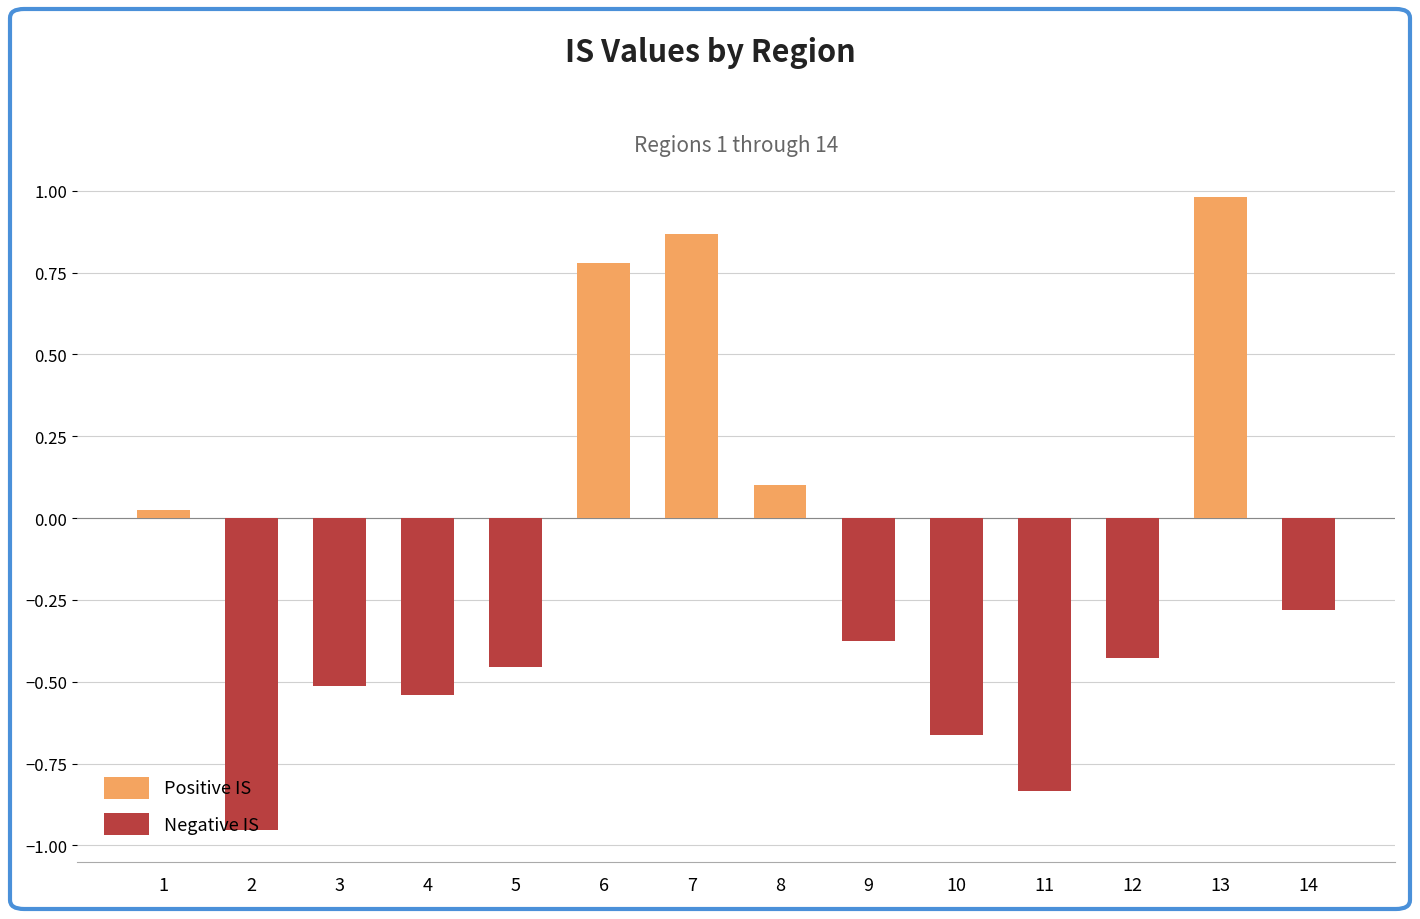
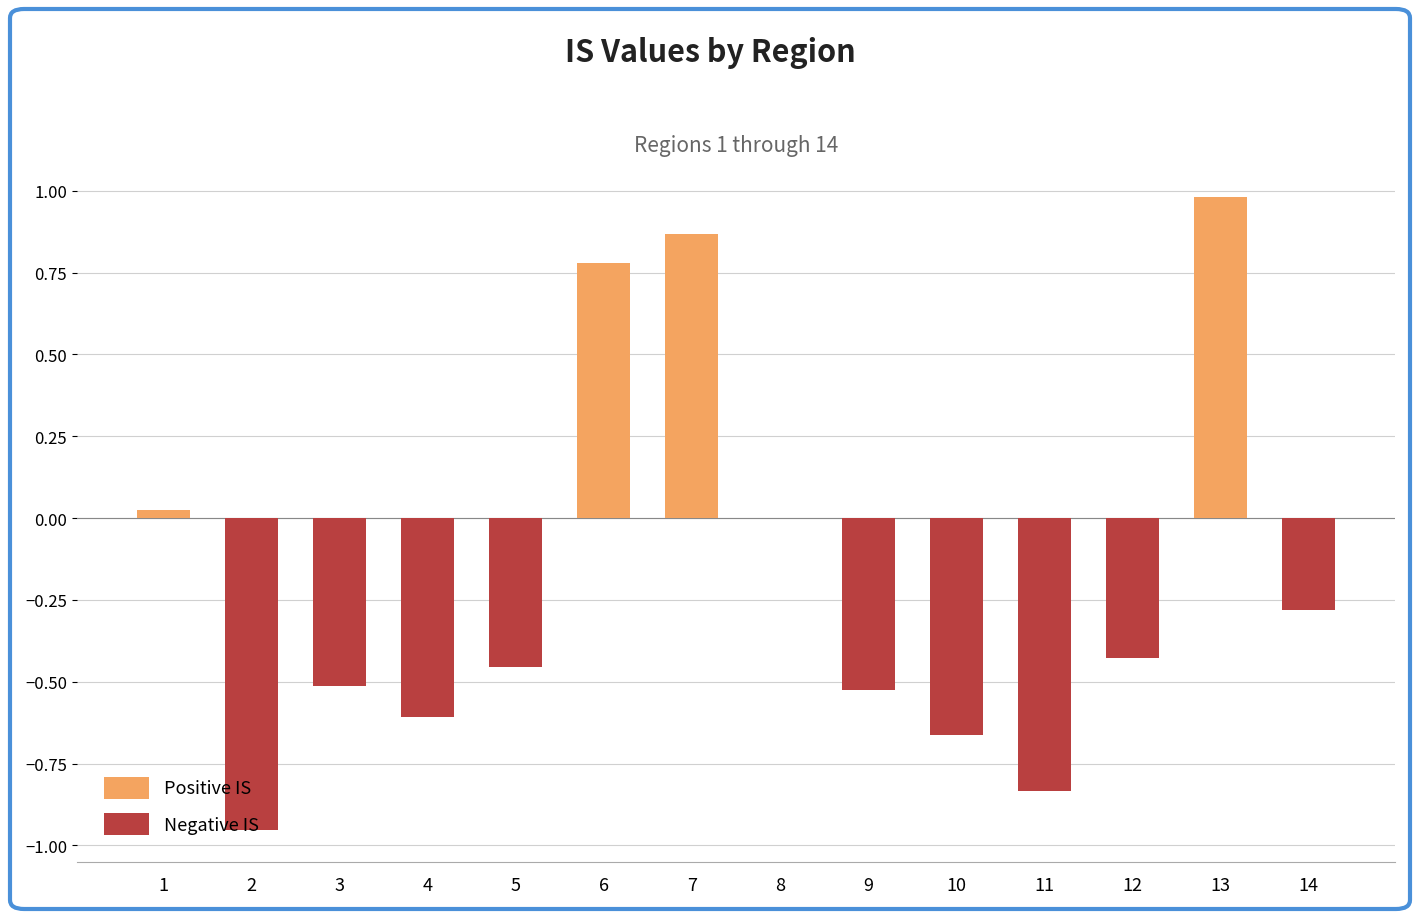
  {
    "Positive IS": {
      "1": 0.02,
      "6": 0.78,
      "7": 0.87,
-     "8": 0.1,
+     "8": 0.0,
      "13": 0.98
    },
    "Negative IS": {
      "2": -0.95,
      "3": -0.51,
-     "4": -0.54,
+     "4": -0.61,
      "5": -0.46,
-     "9": -0.37,
+     "9": -0.53,
      "10": -0.66,
      "11": -0.83,
      "12": -0.43,
      "14": -0.28
    }
  }
